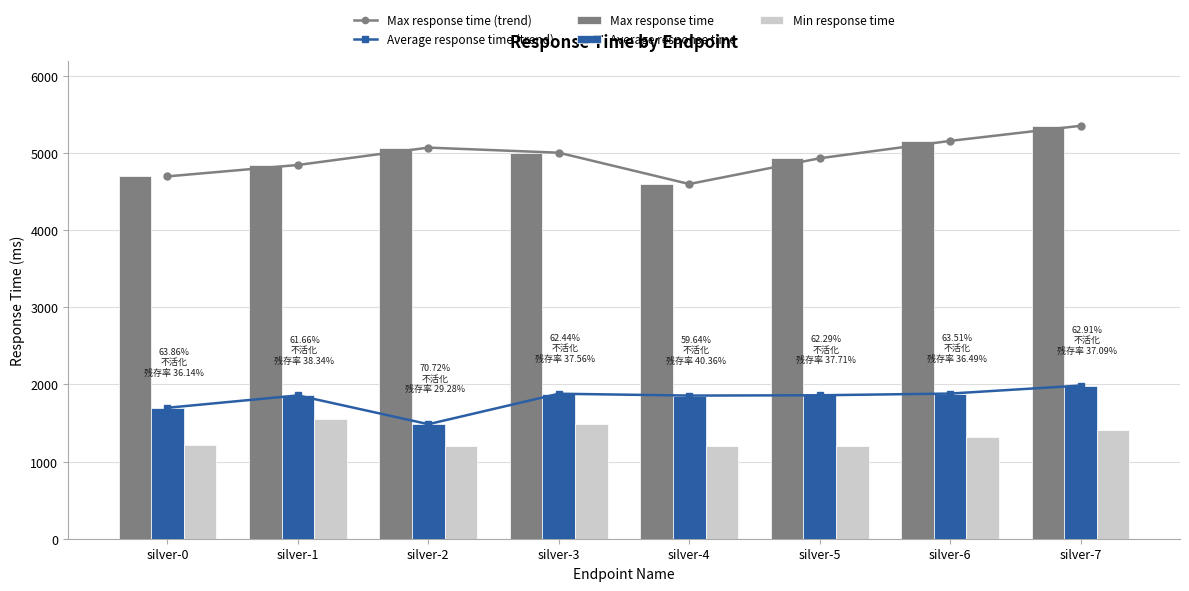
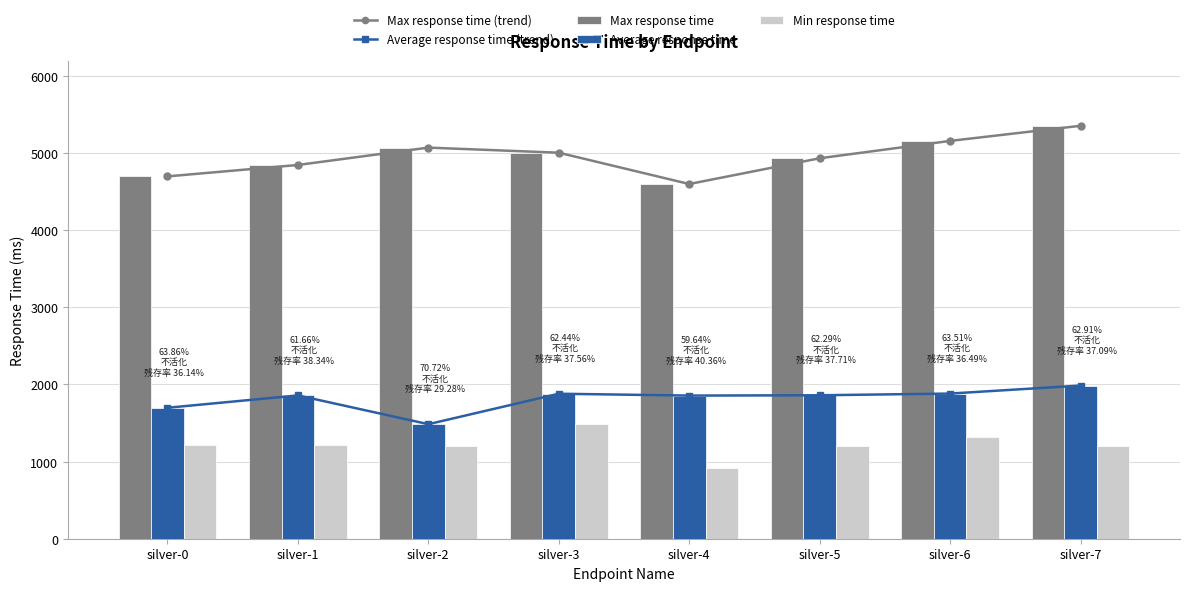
  {
    "Average response time": {
      "silver-0": 1700,
      "silver-1": 1900,
      "silver-2": 1500,
      "silver-3": 1900,
      "silver-4": 1900,
      "silver-5": 1900,
      "silver-6": 1900,
      "silver-7": 2000
    },
    "Min response time": {
      "silver-0": 1200,
-     "silver-1": 1600,
+     "silver-1": 1200,
      "silver-2": 1200,
      "silver-3": 1500,
-     "silver-4": 1200,
+     "silver-4": 900,
      "silver-5": 1200,
      "silver-6": 1300,
-     "silver-7": 1400
+     "silver-7": 1200
    }
  }
